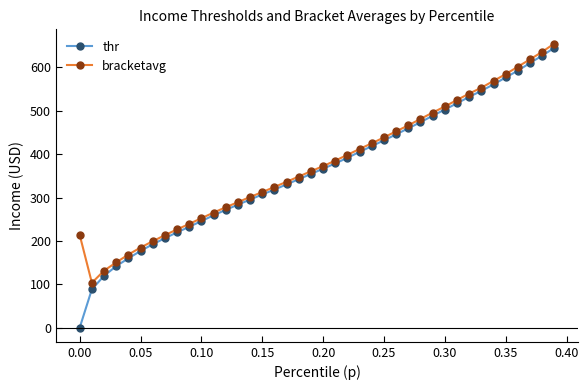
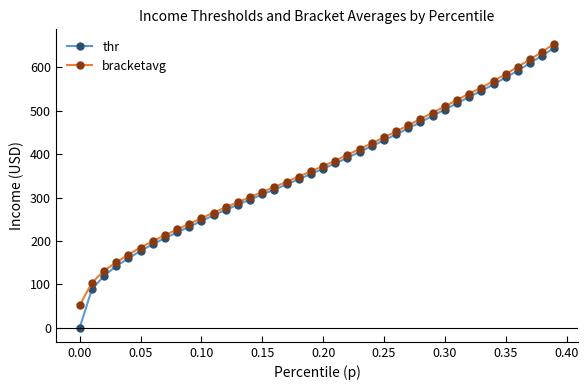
  {
    "thr": {
      "0.00": 0,
      "0.05": 180,
      "0.10": 250,
      "0.20": 370,
      "0.25": 430,
      "0.30": 500,
      "0.35": 580
    },
    "bracketavg": {
-     "0.00": 210,
+     "0.00": 50,
      "0.05": 180,
      "0.10": 250,
      "0.20": 370,
      "0.25": 440,
      "0.30": 510,
      "0.35": 580
    }
  }
